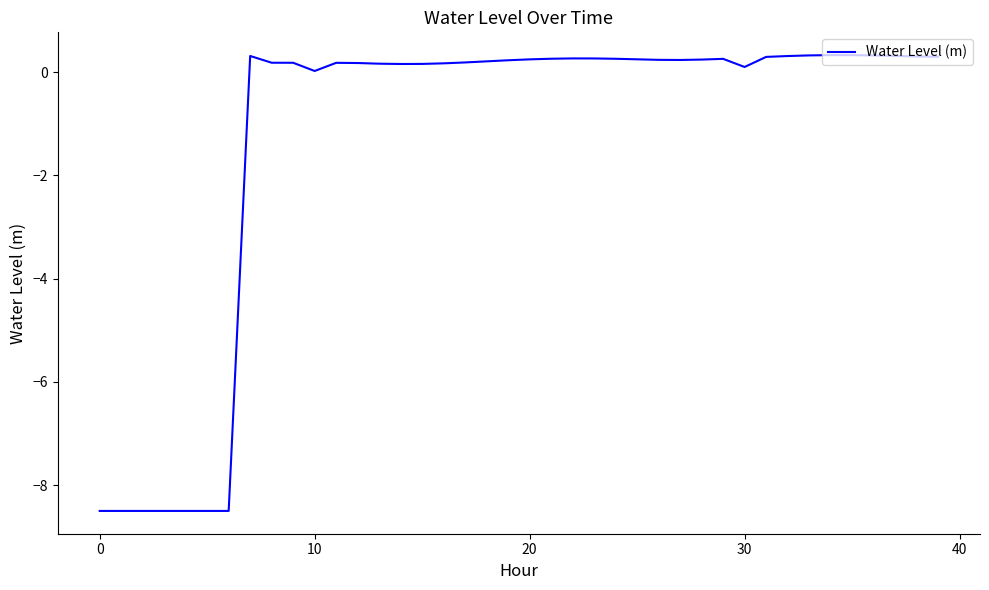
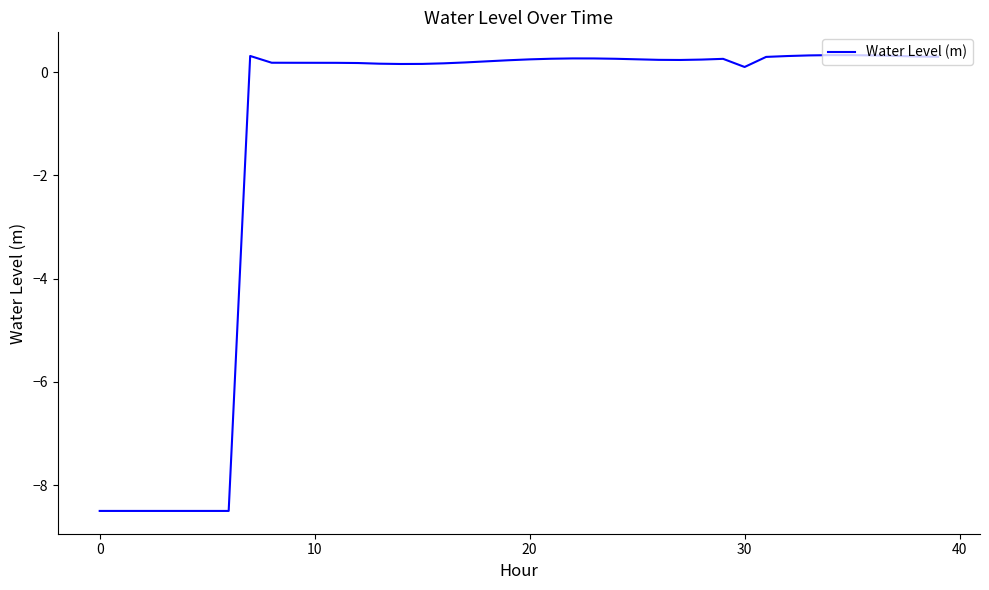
  {
    "0": -8.5,
-   "10": 0.0,
+   "10": 0.2,
    "20": 0.2,
    "30": 0.1
  }
